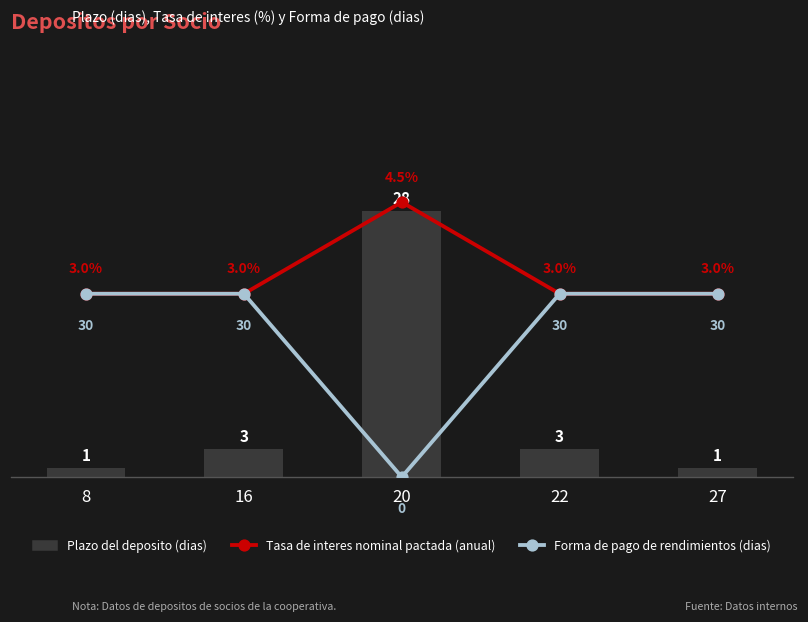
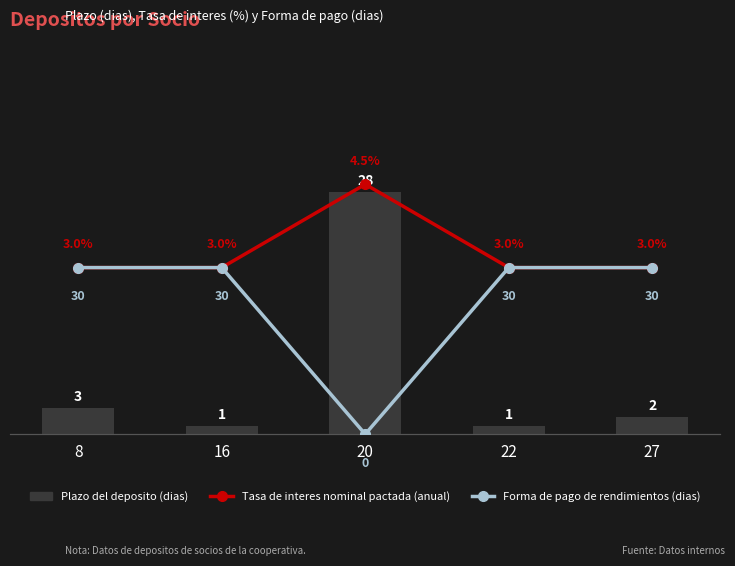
  {
    "Plazo del deposito (dias)": {
-     "8": "1",
-     "16": "3",
-     "22": "3",
-     "27": "1"
+     "8": "3",
+     "16": "1",
+     "22": "1",
+     "27": "2"
    },
    "Tasa de interes nominal pactada (anual)": {
      "20": "4.5%"
    },
    "Forma de pago de rendimientos (dias)": {
      "20": "0"
    }
  }
